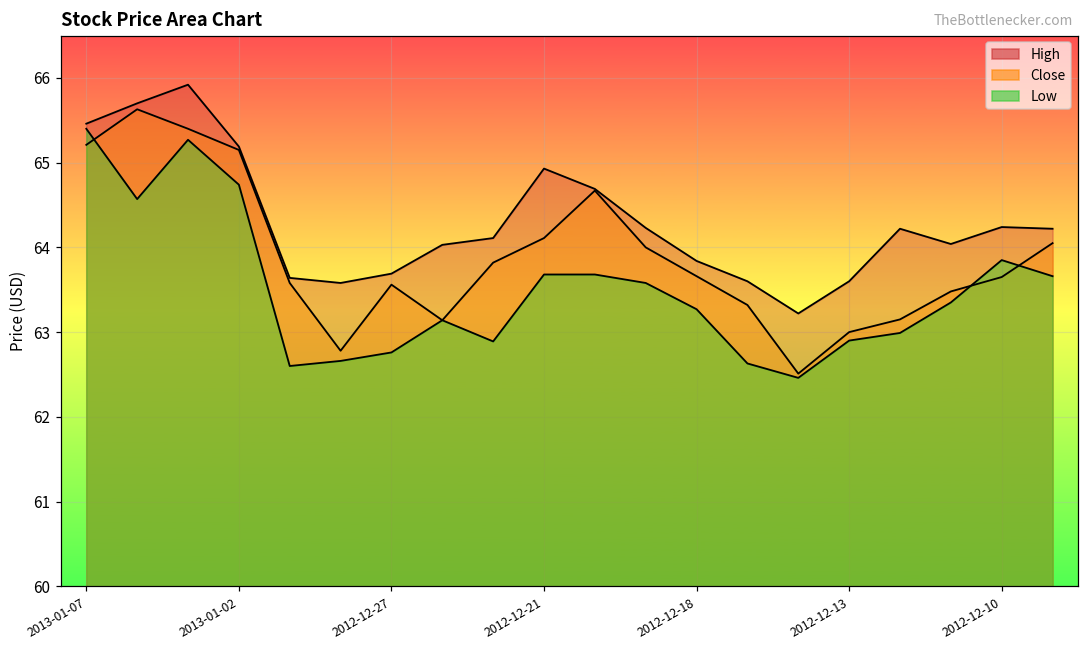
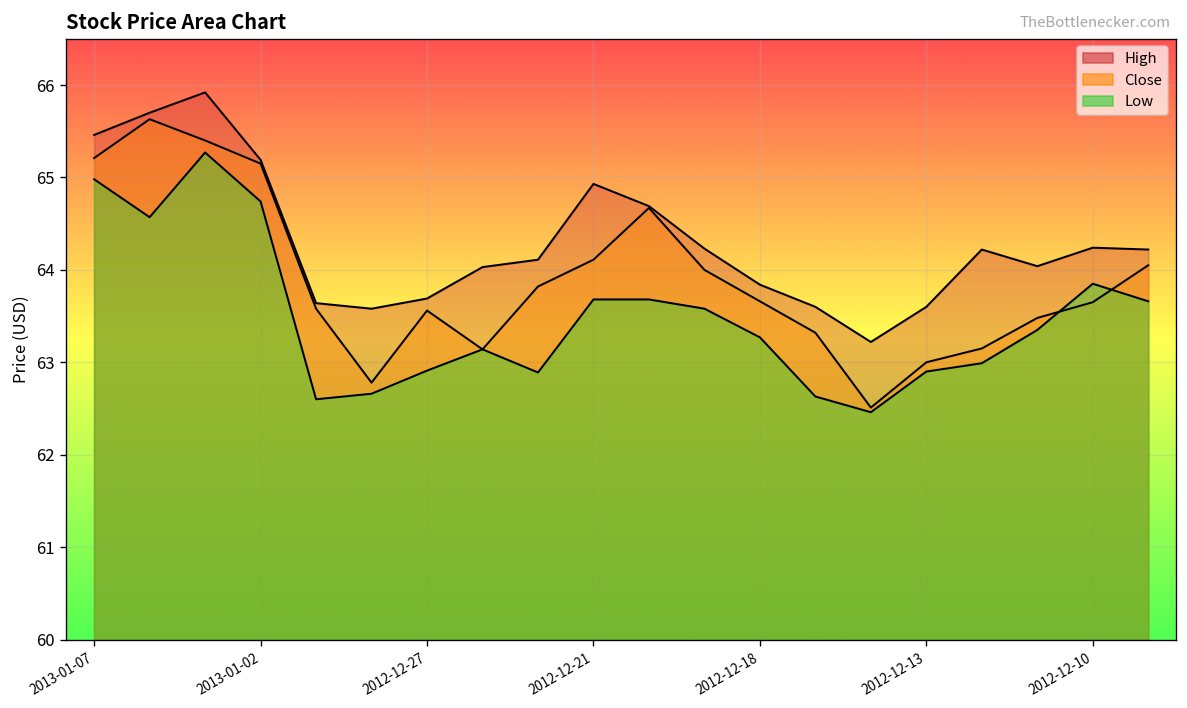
  {
    "Low": {
-     "2013-01-07": 65.4,
+     "2013-01-07": 65.0,
      "2013-01-02": 64.7,
-     "2012-12-27": 62.8,
+     "2012-12-27": 62.9,
      "2012-12-21": 63.7,
      "2012-12-18": 63.3,
      "2012-12-13": 62.9,
      "2012-12-10": 63.9
    }
  }
